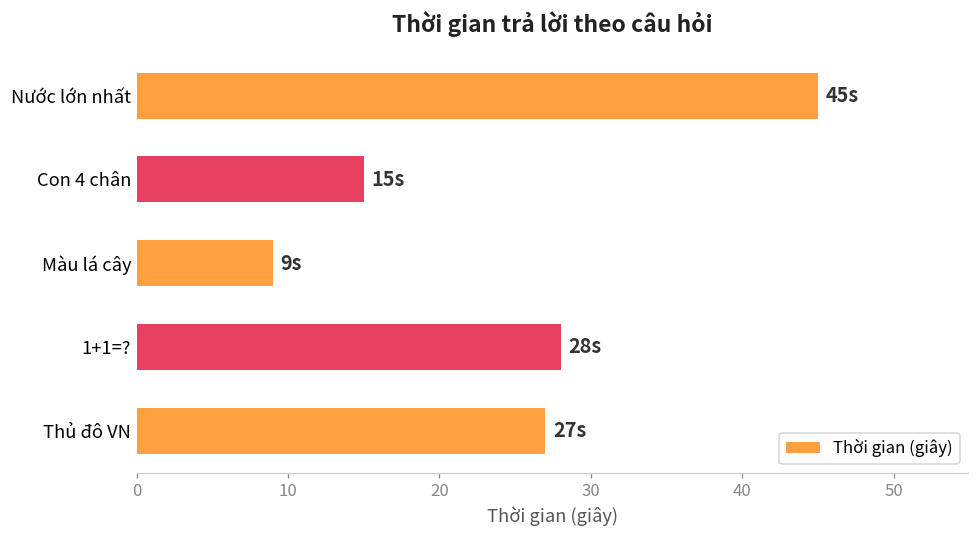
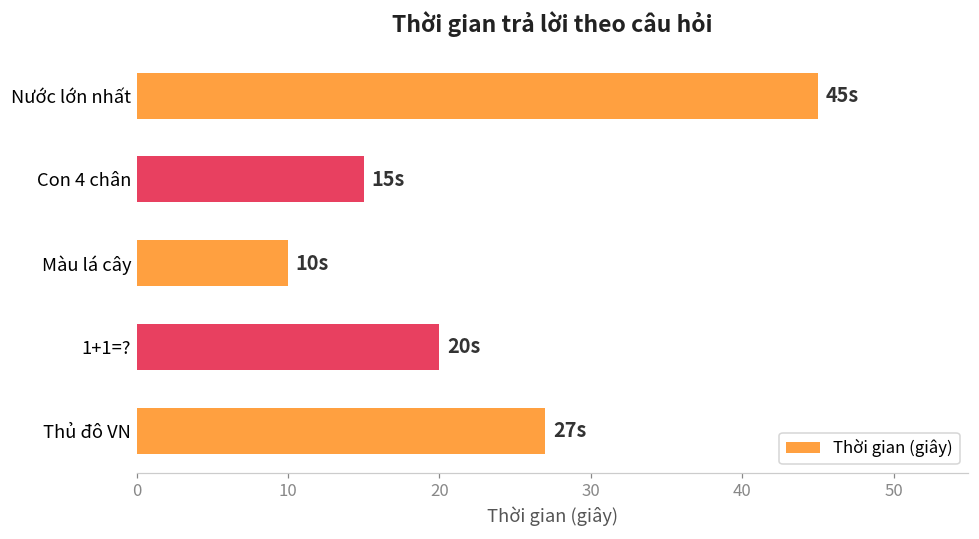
  {
    "Nước lớn nhất": "45s",
    "Con 4 chân": "15s",
-   "Màu lá cây": "9s",
-   "1+1=?": "28s",
+   "Màu lá cây": "10s",
+   "1+1=?": "20s",
    "Thủ đô VN": "27s"
  }
